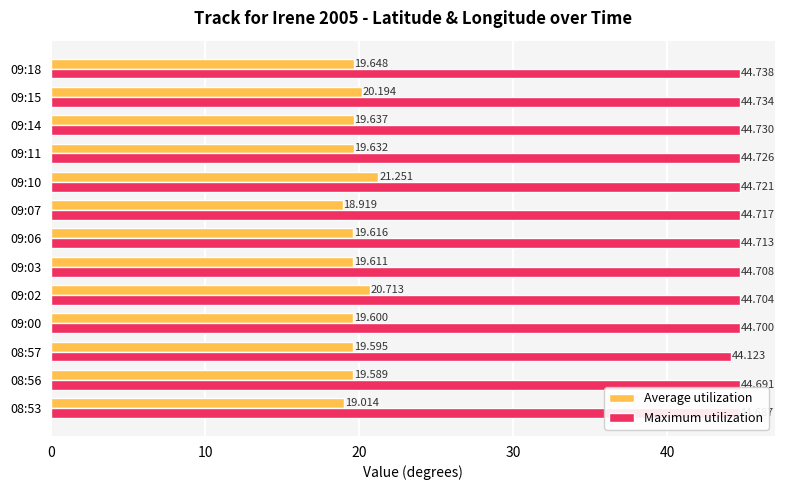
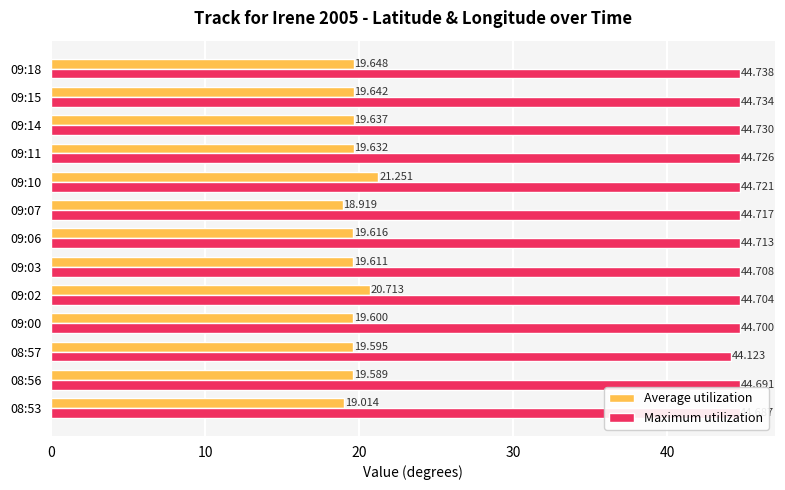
  {
    "Average utilization": {
      "09:18": 19.648,
-     "09:15": 20.194,
+     "09:15": 19.642,
      "09:14": 19.637,
      "09:11": 19.632,
      "09:10": 21.251,
      "09:07": 18.919,
      "09:06": 19.616,
      "09:03": 19.611,
      "09:02": 20.713,
      "09:00": 19.600,
      "08:57": 19.595,
      "08:56": 19.589,
      "08:53": 19.014
    },
    "Maximum utilization": {
      "09:18": 44.738,
      "09:15": 44.734,
      "09:14": 44.730,
      "09:11": 44.726,
      "09:10": 44.721,
      "09:07": 44.717,
      "09:06": 44.713,
      "09:03": 44.708,
      "09:02": 44.704,
      "09:00": 44.700,
      "08:57": 44.123
    }
  }
